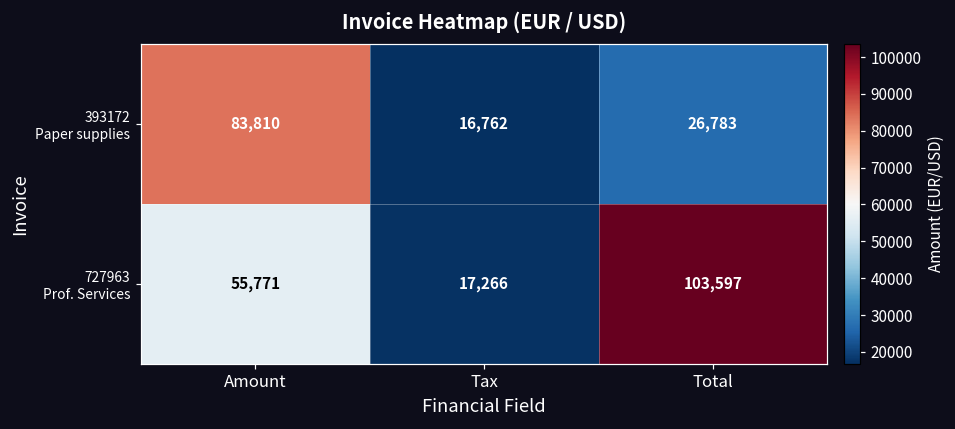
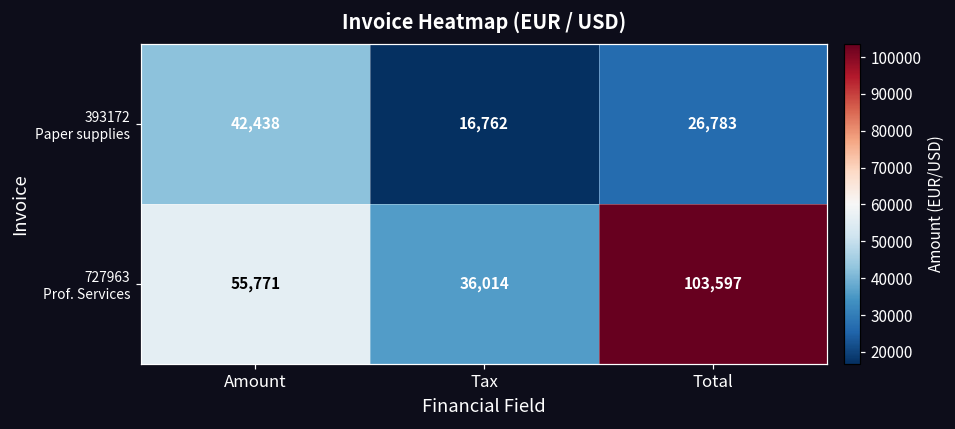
  {
    "393172 Paper supplies": {
-     "Amount": "83,810",
+     "Amount": "42,438",
      "Tax": "16,762",
      "Total": "26,783"
    },
    "727963 Prof. Services": {
      "Amount": "55,771",
-     "Tax": "17,266",
+     "Tax": "36,014",
      "Total": "103,597"
    }
  }
